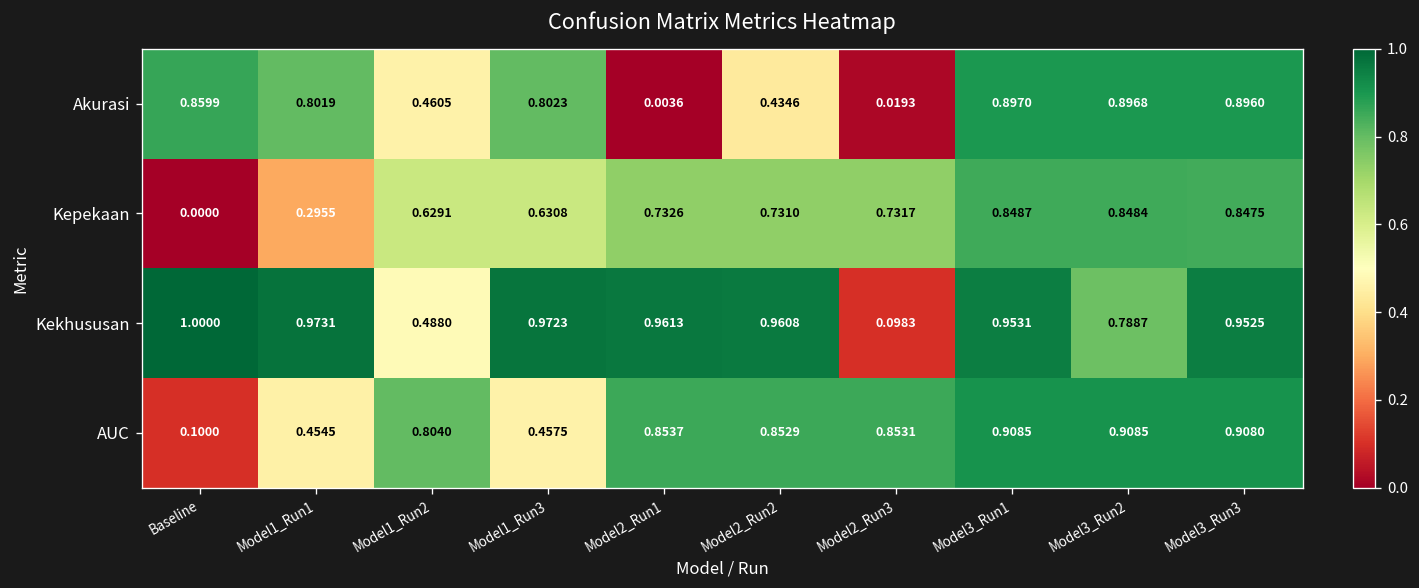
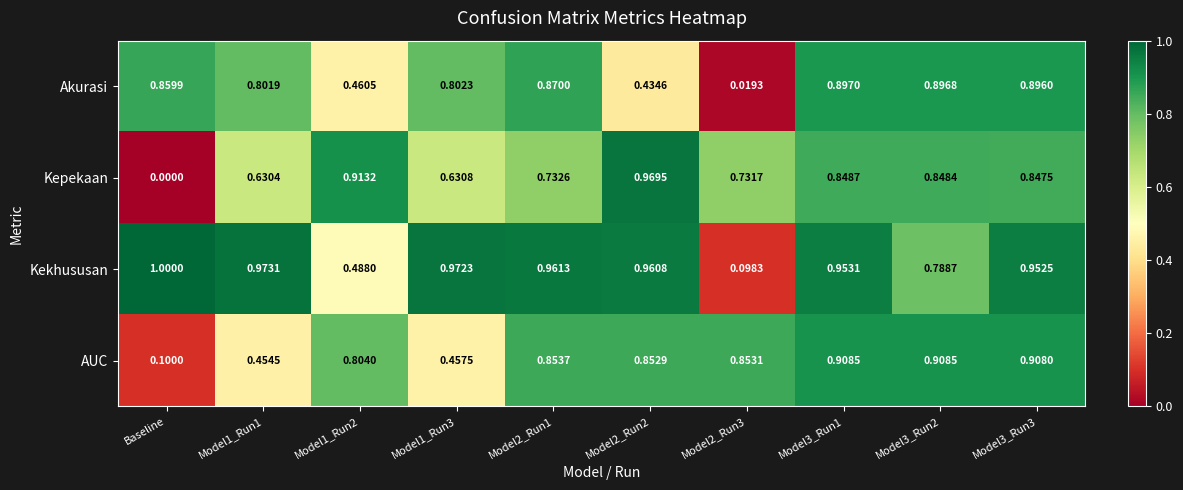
  {
    "Akurasi": {
      "Baseline": 0.8599,
      "Model1_Run1": 0.8019,
      "Model1_Run2": 0.4605,
      "Model1_Run3": 0.8023,
-     "Model2_Run1": 0.0036,
+     "Model2_Run1": 0.8700,
      "Model2_Run2": 0.4346,
      "Model2_Run3": 0.0193,
      "Model3_Run1": 0.8970,
      "Model3_Run2": 0.8968,
      "Model3_Run3": 0.8960
    },
    "Kepekaan": {
      "Baseline": 0.0000,
-     "Model1_Run1": 0.2955,
-     "Model1_Run2": 0.6291,
+     "Model1_Run1": 0.6304,
+     "Model1_Run2": 0.9132,
      "Model1_Run3": 0.6308,
      "Model2_Run1": 0.7326,
-     "Model2_Run2": 0.7310,
+     "Model2_Run2": 0.9695,
      "Model2_Run3": 0.7317,
      "Model3_Run1": 0.8487,
      "Model3_Run2": 0.8484,
      "Model3_Run3": 0.8475
    },
    "Kekhususan": {
      "Baseline": 1.0000,
      "Model1_Run1": 0.9731,
      "Model1_Run2": 0.4880,
      "Model1_Run3": 0.9723,
      "Model2_Run1": 0.9613,
      "Model2_Run2": 0.9608,
      "Model2_Run3": 0.0983,
      "Model3_Run1": 0.9531,
      "Model3_Run2": 0.7887,
      "Model3_Run3": 0.9525
    },
    "AUC": {
      "Baseline": 0.1000,
      "Model1_Run1": 0.4545,
      "Model1_Run2": 0.8040,
      "Model1_Run3": 0.4575,
      "Model2_Run1": 0.8537,
      "Model2_Run2": 0.8529,
      "Model2_Run3": 0.8531,
      "Model3_Run1": 0.9085,
      "Model3_Run2": 0.9085,
      "Model3_Run3": 0.9080
    }
  }
